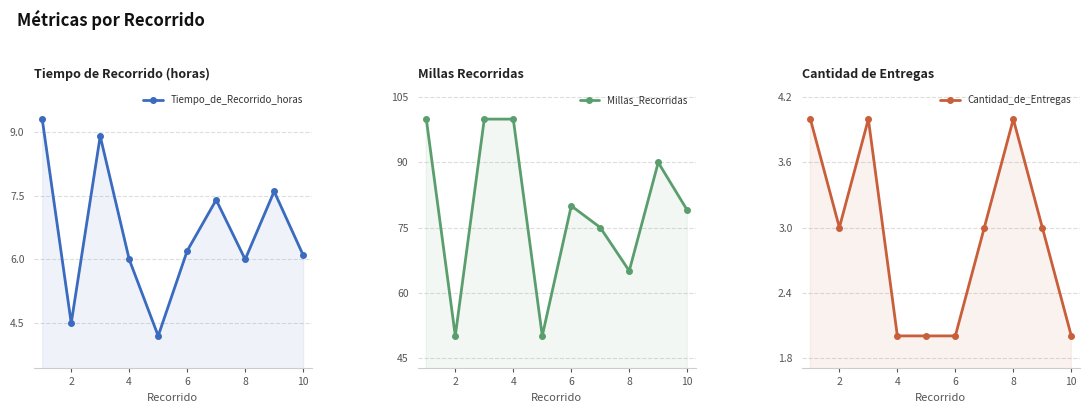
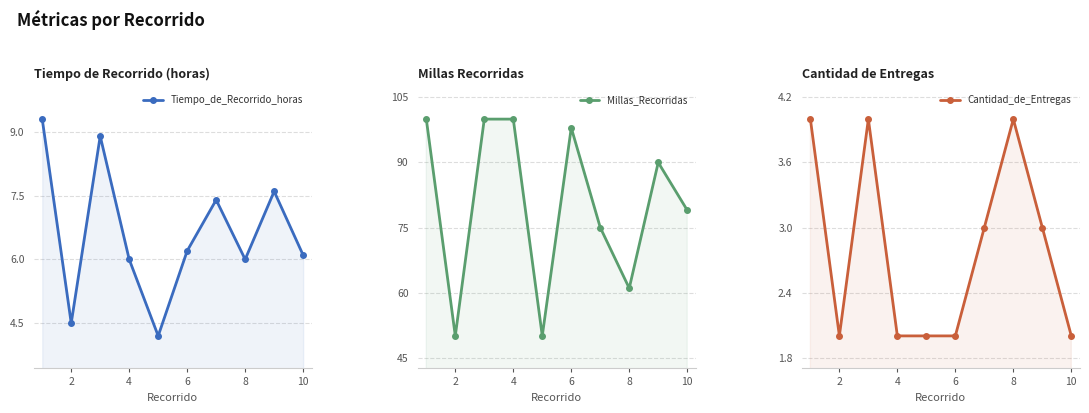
  {
    "Tiempo de Recorrido (horas)": {
      "2": 4.5,
      "4": 6.0,
      "6": 6.2,
      "8": 6.0,
      "10": 6.1
    },
    "Millas Recorridas": {
      "2": 50,
      "4": 100,
-     "6": 80,
-     "8": 65,
+     "6": 98,
+     "8": 61,
      "10": 79
    },
    "Cantidad de Entregas": {
-     "2": 3,
+     "2": 2,
      "4": 2,
      "6": 2,
      "8": 4,
      "10": 2
    }
  }
